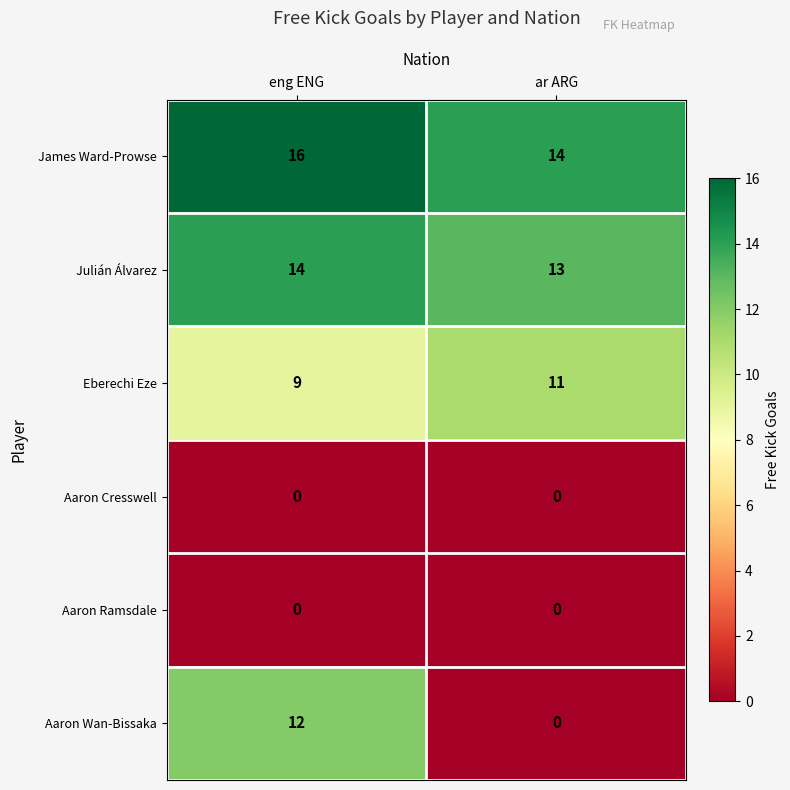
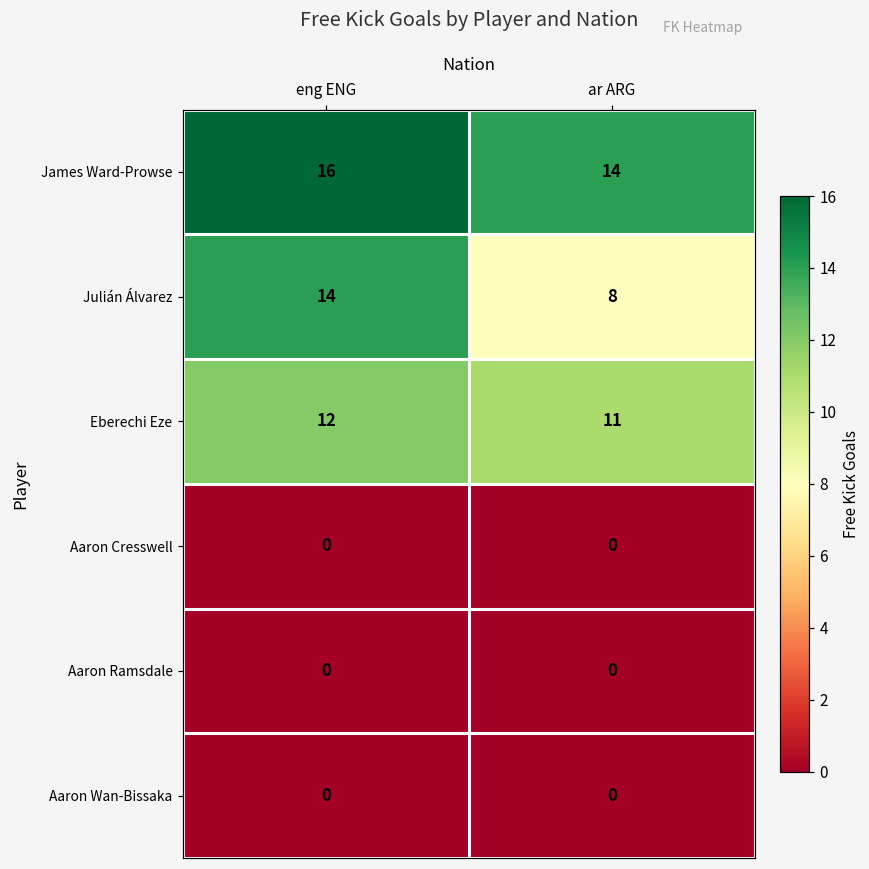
  {
    "James Ward-Prowse": {
      "eng ENG": 16,
      "ar ARG": 14
    },
    "Julián Álvarez": {
      "eng ENG": 14,
-     "ar ARG": 13
+     "ar ARG": 8
    },
    "Eberechi Eze": {
-     "eng ENG": 9,
+     "eng ENG": 12,
      "ar ARG": 11
    },
    "Aaron Cresswell": {
      "eng ENG": 0,
      "ar ARG": 0
    },
    "Aaron Ramsdale": {
      "eng ENG": 0,
      "ar ARG": 0
    },
    "Aaron Wan-Bissaka": {
-     "eng ENG": 12,
+     "eng ENG": 0,
      "ar ARG": 0
    }
  }
